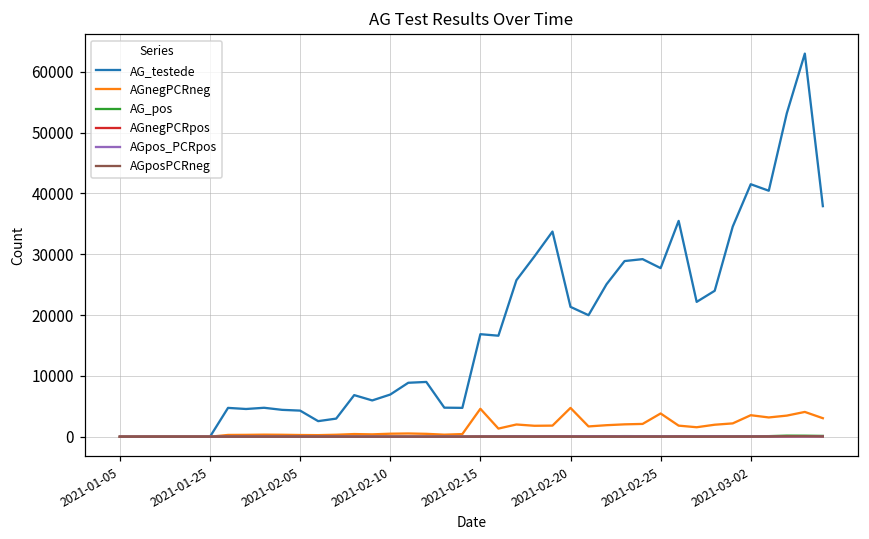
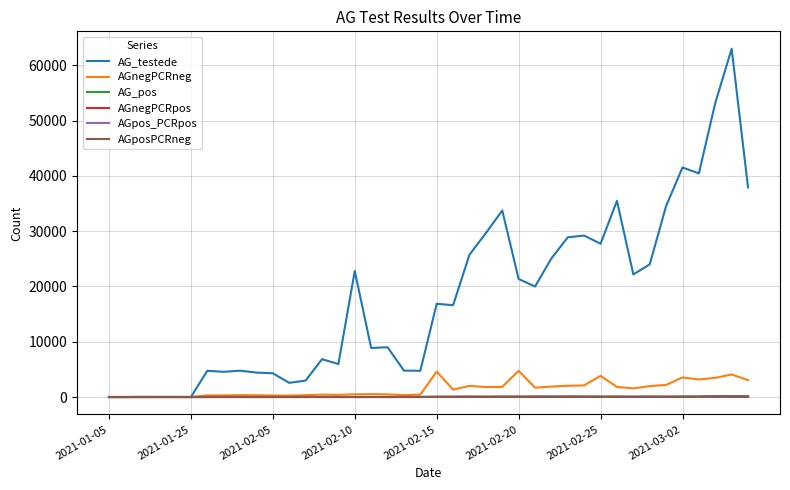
  {
    "AG_testede": {
      "2021-02-05": 4000,
-     "2021-02-10": 7000,
+     "2021-02-10": 23000,
      "2021-02-15": 17000,
      "2021-02-20": 21000,
      "2021-02-25": 28000,
      "2021-03-02": 42000
    },
    "AGnegPCRneg": {
      "2021-02-10": 0,
      "2021-02-15": 5000,
      "2021-02-20": 5000,
      "2021-02-25": 4000,
      "2021-03-02": 4000
    }
  }
